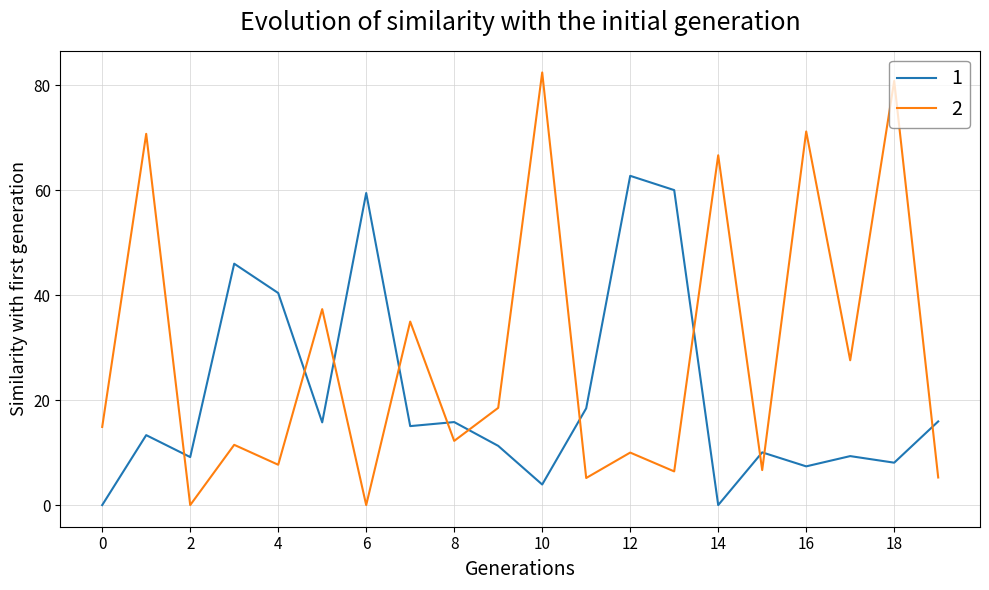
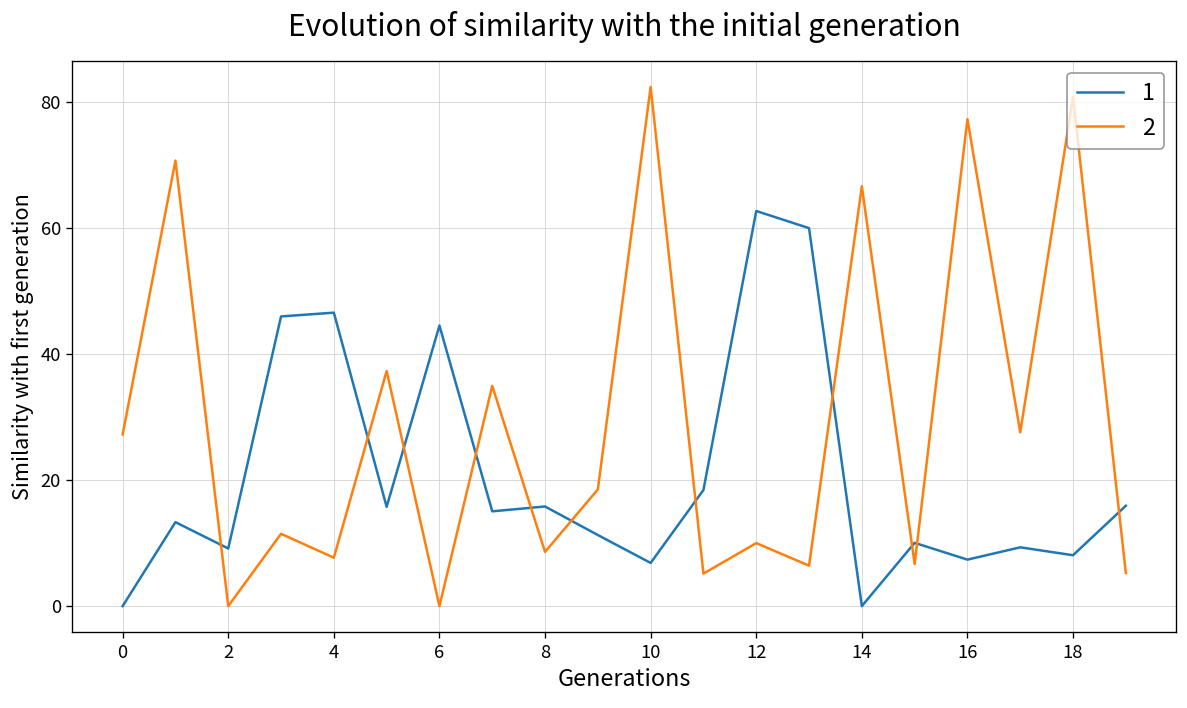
  {
    "1": {
      "0": 0,
      "2": 9,
-     "4": 40,
-     "6": 59,
+     "4": 47,
+     "6": 45,
      "8": 16,
-     "10": 4,
+     "10": 7,
      "12": 63,
      "14": 0,
      "16": 7,
      "18": 8
    },
    "2": {
-     "0": 15,
+     "0": 27,
      "2": 0,
      "4": 8,
      "6": 0,
-     "8": 12,
+     "8": 9,
      "10": 82,
      "12": 10,
      "14": 67,
-     "16": 71
+     "16": 77
    }
  }
